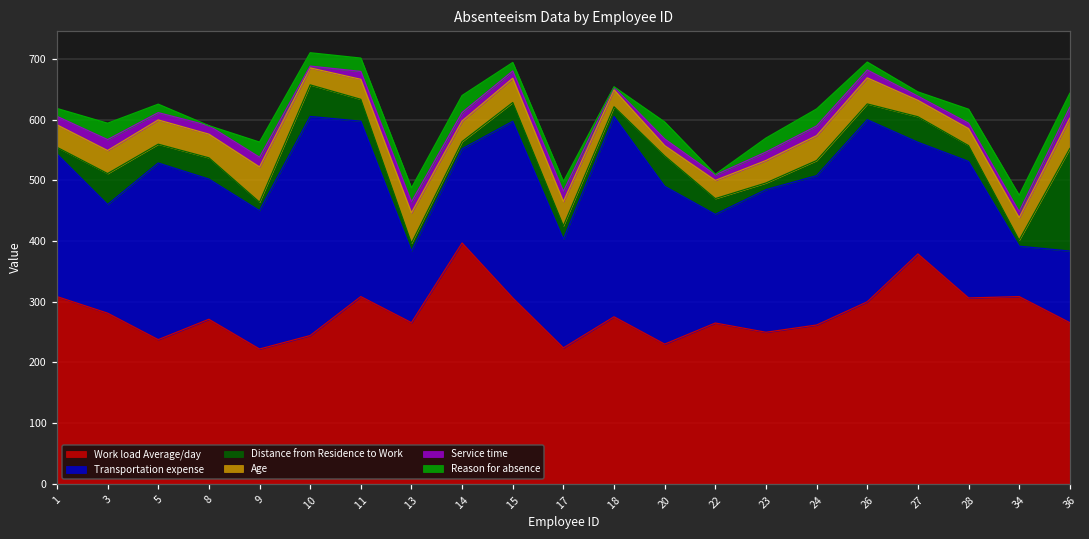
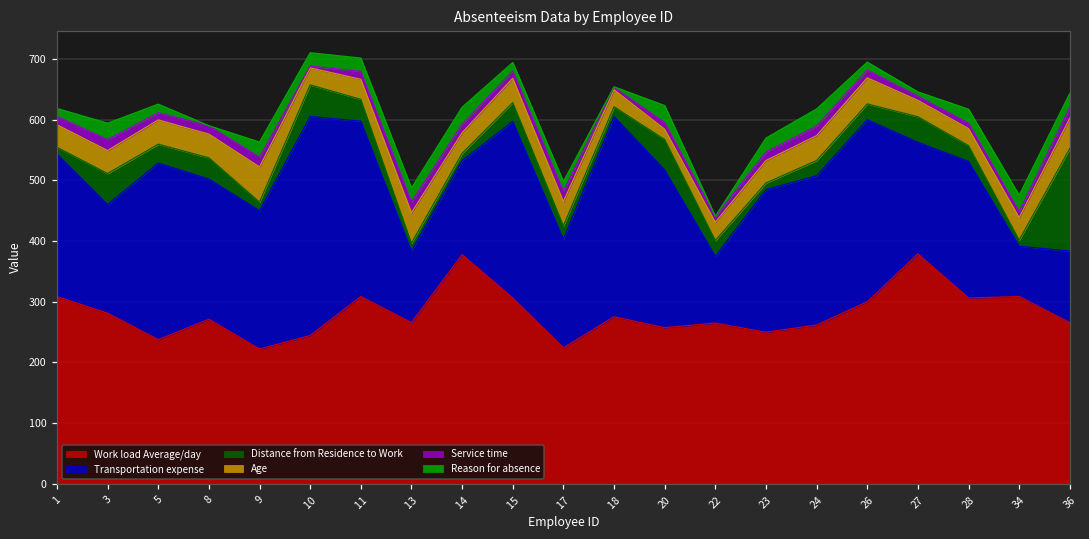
  {
    "Work load Average/day": {
      "1": 310,
      "3": 280,
      "5": 240,
      "8": 270,
      "9": 220,
      "10": 240,
      "11": 310,
      "13": 270,
-     "14": 400,
+     "14": 380,
      "15": 310,
      "17": 220,
      "18": 280,
-     "20": 230,
+     "20": 260,
      "22": 270,
      "23": 250,
      "24": 260,
      "26": 300,
      "27": 380,
      "28": 310,
      "34": 310,
      "36": 270
    },
    "Transportation expense": {
      "1": 240,
      "3": 180,
      "5": 290,
      "8": 230,
      "9": 230,
      "10": 360,
      "11": 290,
      "13": 120,
      "14": 160,
      "15": 290,
      "17": 180,
      "18": 330,
      "20": 260,
-     "22": 180,
+     "22": 110,
      "23": 240,
      "24": 250,
      "26": 300,
      "27": 180,
      "28": 230,
      "34": 80,
      "36": 120
    },
    "Distance from Residence to Work": {
      "1": 10,
      "3": 50,
      "5": 30,
      "8": 40,
      "9": 10,
      "10": 50,
      "11": 40,
      "13": 10,
      "14": 10,
      "15": 30,
      "17": 20,
      "18": 20,
      "20": 50,
      "22": 30,
      "23": 10,
      "24": 30,
      "26": 30,
      "27": 40,
      "28": 30,
      "34": 10,
      "36": 170
    },
    "Age": {
      "1": 40,
      "3": 40,
      "5": 40,
      "8": 40,
      "9": 60,
      "11": 30,
      "13": 50,
      "14": 30,
      "15": 40,
      "17": 40,
      "20": 20,
      "22": 30,
      "23": 40,
      "24": 40,
      "26": 40,
      "27": 30,
      "28": 30,
      "34": 40,
      "36": 50
    },
    "Service time": {
      "1": 10,
      "3": 20,
      "5": 10,
      "9": 20,
      "11": 10,
      "13": 20,
      "14": 10,
      "15": 10,
      "17": 20,
      "20": 10,
      "23": 10,
      "24": 20,
      "26": 10,
      "27": 10,
      "28": 10,
      "34": 10,
      "36": 20
    },
    "Reason for absence": {
      "1": 10,
      "3": 30,
      "5": 10,
      "9": 30,
      "10": 20,
      "11": 20,
      "13": 20,
      "14": 30,
      "15": 10,
      "17": 20,
      "20": 30,
      "23": 20,
      "24": 30,
      "26": 10,
      "27": 10,
      "28": 20,
      "34": 30,
      "36": 20
    }
  }
